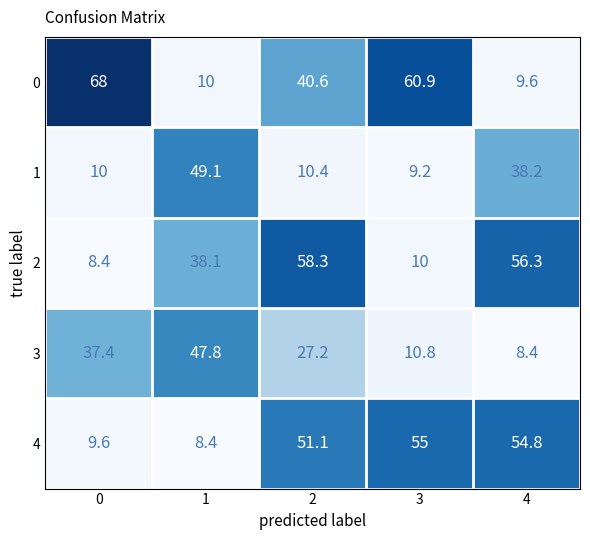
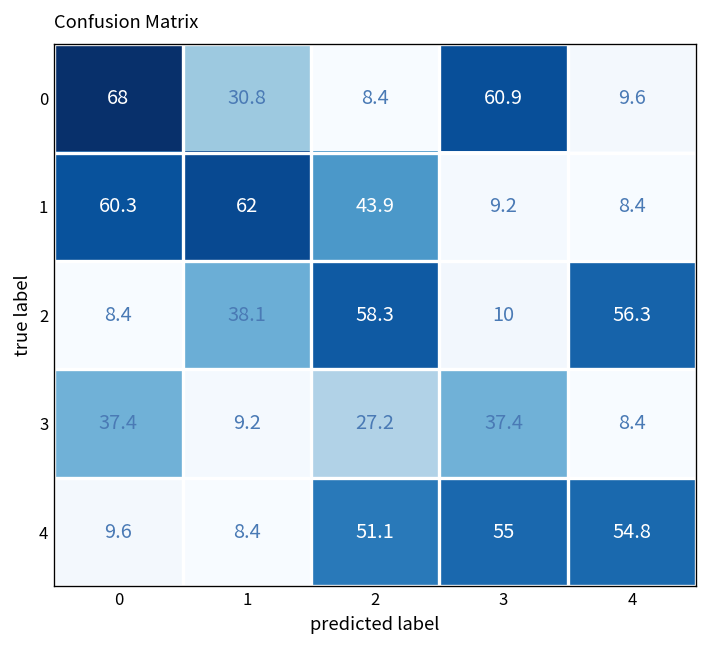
  {
    "0": {
      "0": 68,
-     "1": 10,
-     "2": 40.6,
+     "1": 30.8,
+     "2": 8.4,
      "3": 60.9,
      "4": 9.6
    },
    "1": {
-     "0": 10,
-     "1": 49.1,
-     "2": 10.4,
+     "0": 60.3,
+     "1": 62,
+     "2": 43.9,
      "3": 9.2,
-     "4": 38.2
+     "4": 8.4
    },
    "2": {
      "0": 8.4,
      "1": 38.1,
      "2": 58.3,
      "3": 10,
      "4": 56.3
    },
    "3": {
      "0": 37.4,
-     "1": 47.8,
+     "1": 9.2,
      "2": 27.2,
-     "3": 10.8,
+     "3": 37.4,
      "4": 8.4
    },
    "4": {
      "0": 9.6,
      "1": 8.4,
      "2": 51.1,
      "3": 55,
      "4": 54.8
    }
  }
